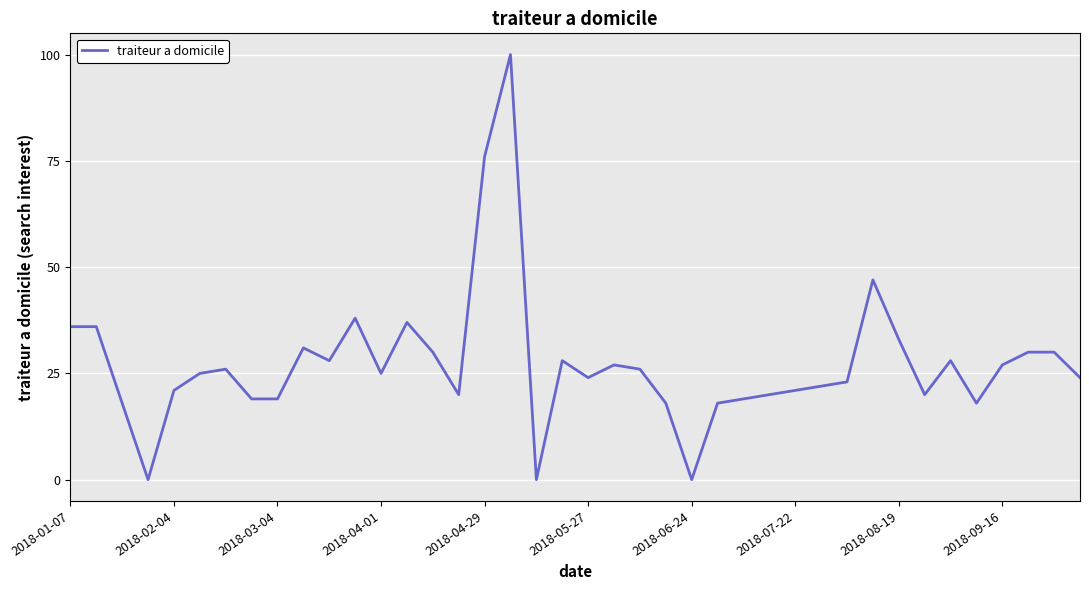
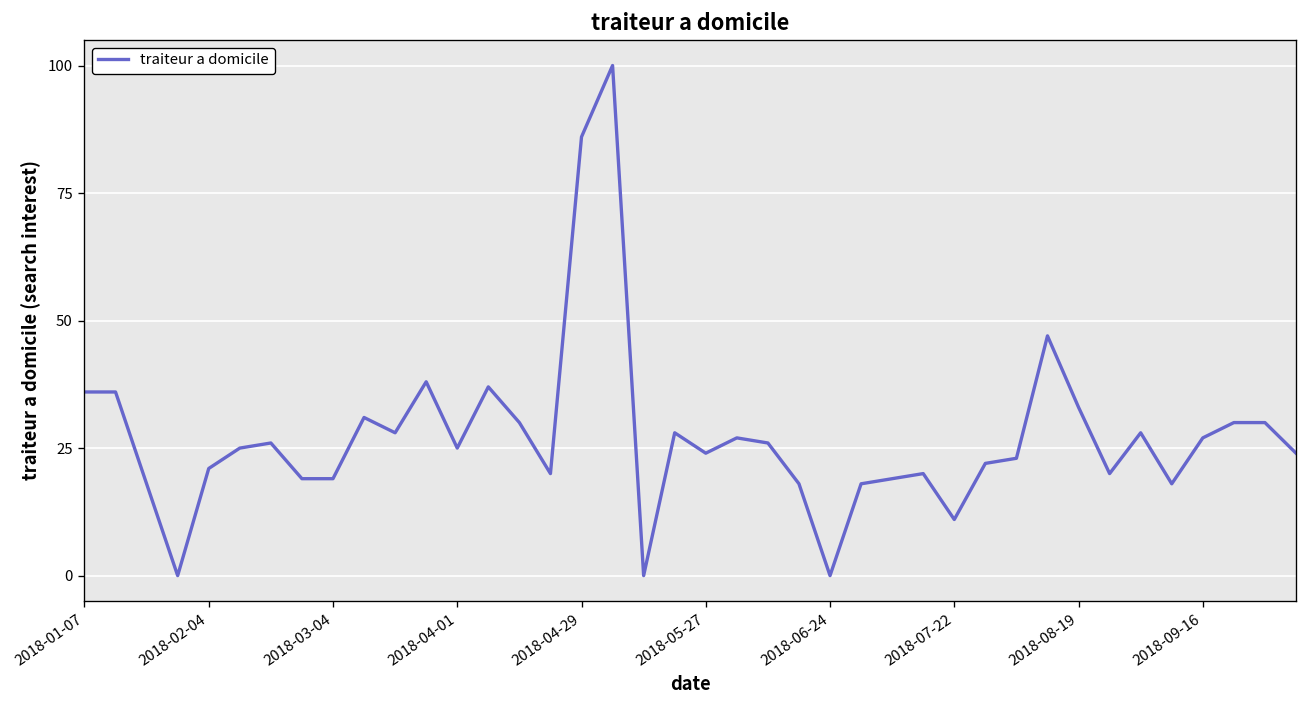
  {
    "2018-01-07": 36,
    "2018-02-04": 21,
    "2018-03-04": 19,
    "2018-04-01": 25,
-   "2018-04-29": 76,
+   "2018-04-29": 86,
    "2018-05-27": 24,
    "2018-06-24": 0,
-   "2018-07-22": 21,
+   "2018-07-22": 11,
    "2018-08-19": 33,
    "2018-09-16": 27
  }
